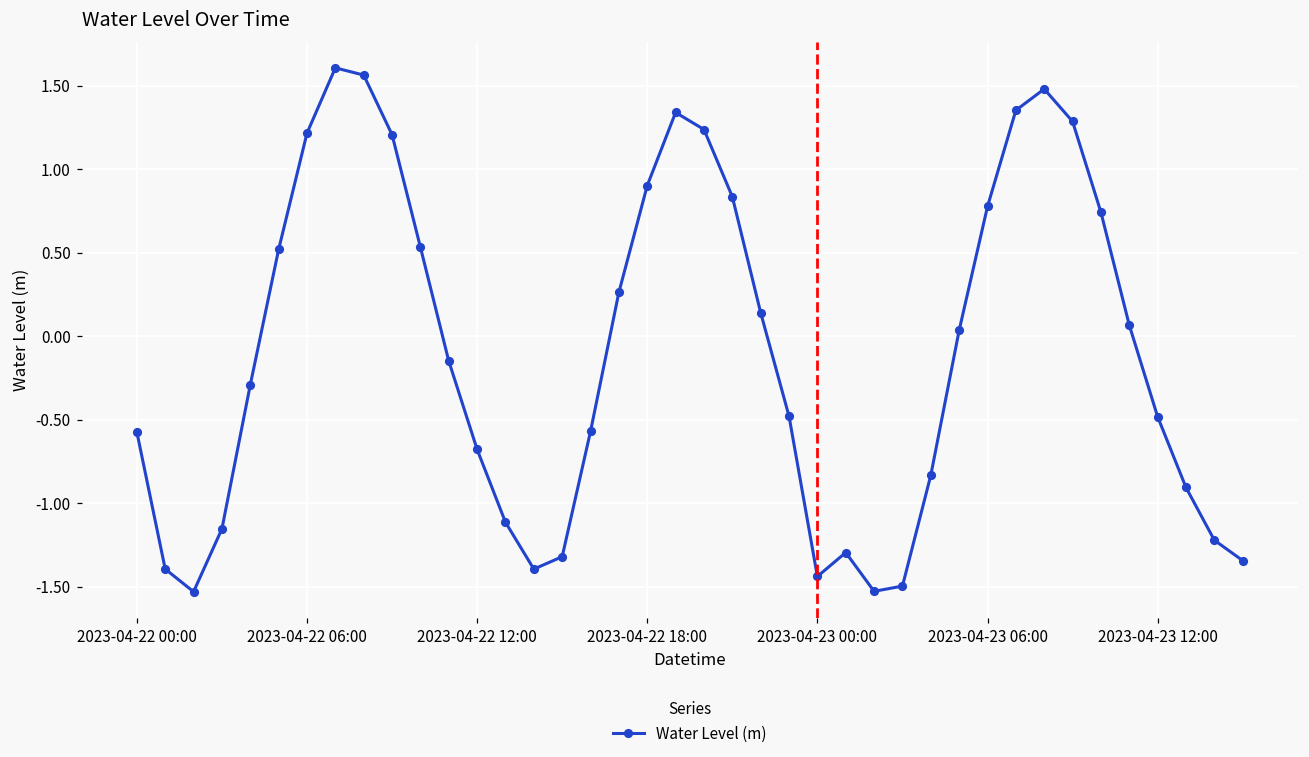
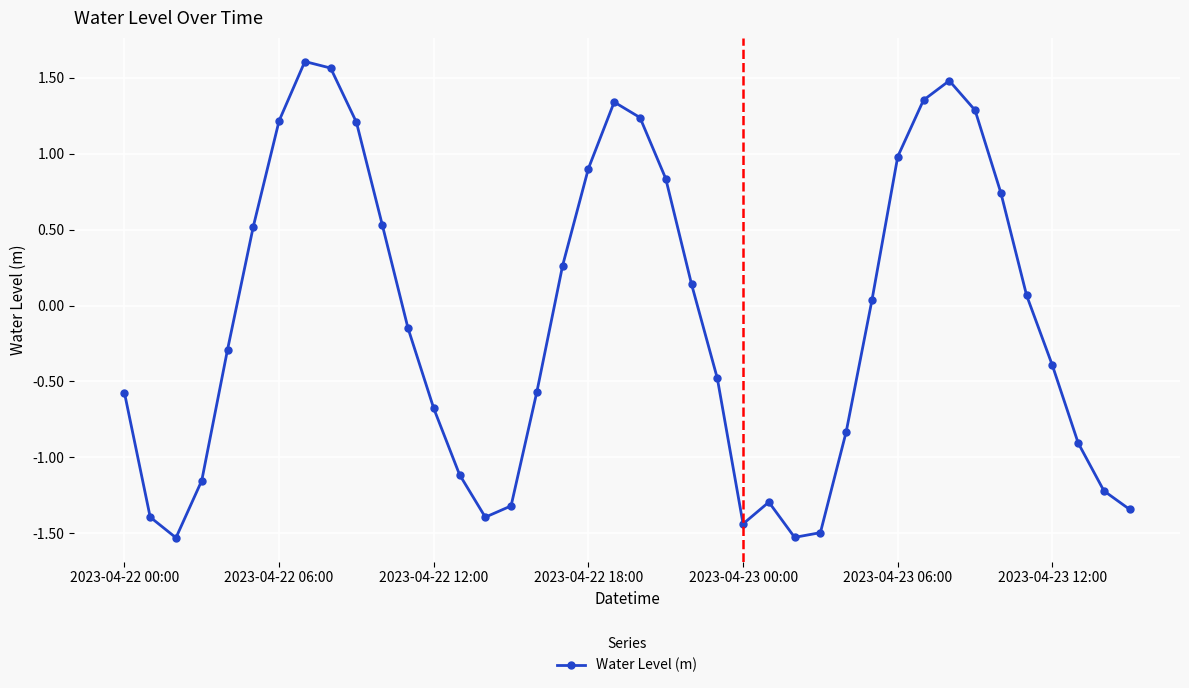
  {
    "2023-04-22 00:00": -0.57,
    "2023-04-22 06:00": 1.22,
    "2023-04-22 12:00": -0.68,
    "2023-04-22 18:00": 0.90,
    "2023-04-23 00:00": -1.44,
-   "2023-04-23 06:00": 0.78,
-   "2023-04-23 12:00": -0.48
+   "2023-04-23 06:00": 0.98,
+   "2023-04-23 12:00": -0.39
  }
